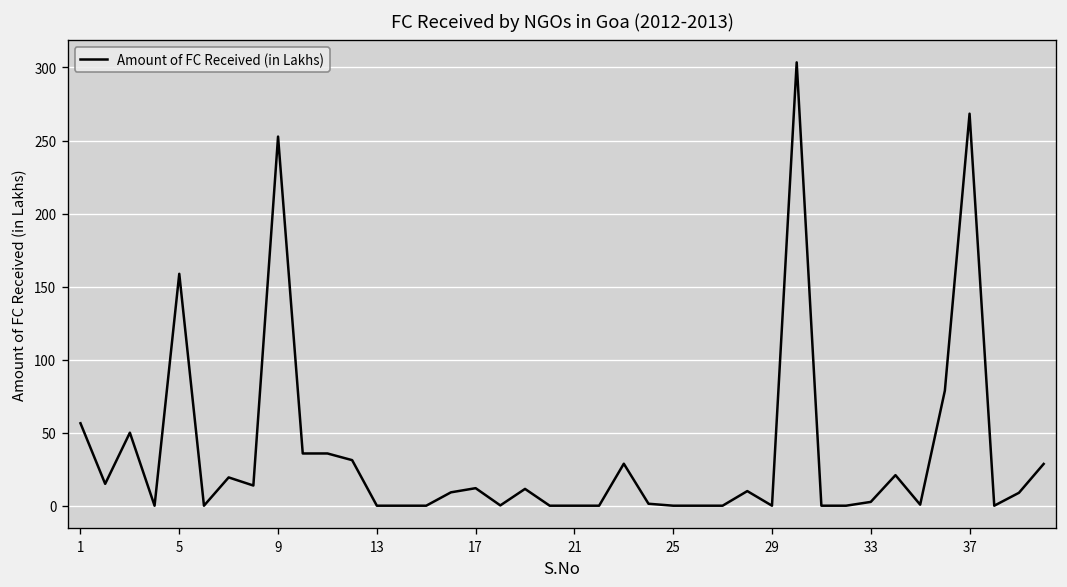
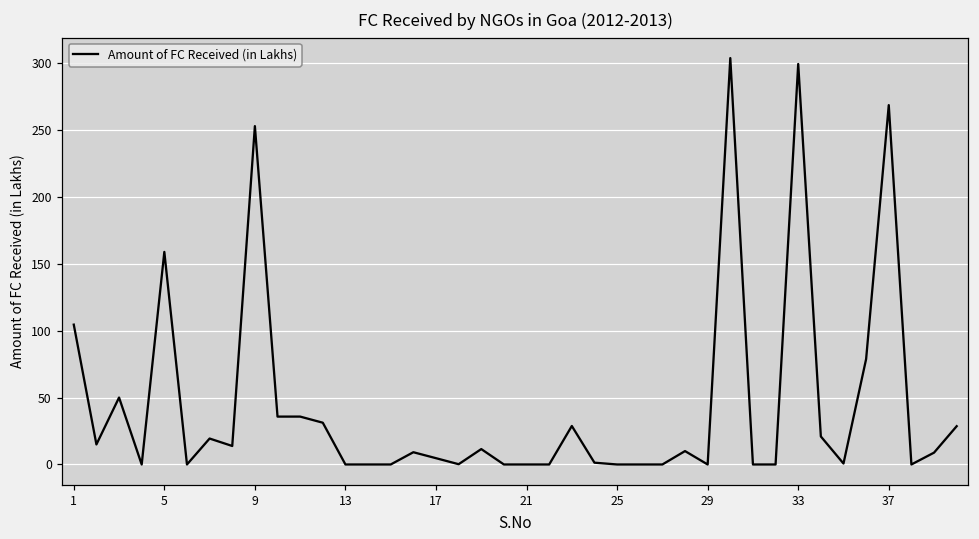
  {
-   "1": 56,
+   "1": 104,
    "5": 159,
    "9": 253,
    "13": 0,
-   "17": 12,
+   "17": 5,
    "21": 0,
    "25": 0,
    "29": 0,
-   "33": 3,
+   "33": 299,
    "37": 268
  }
